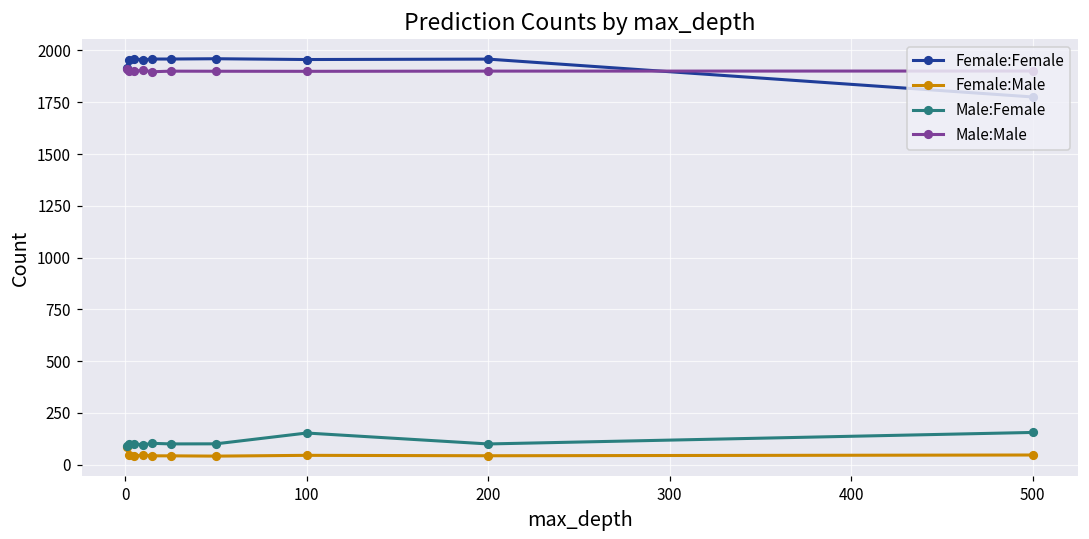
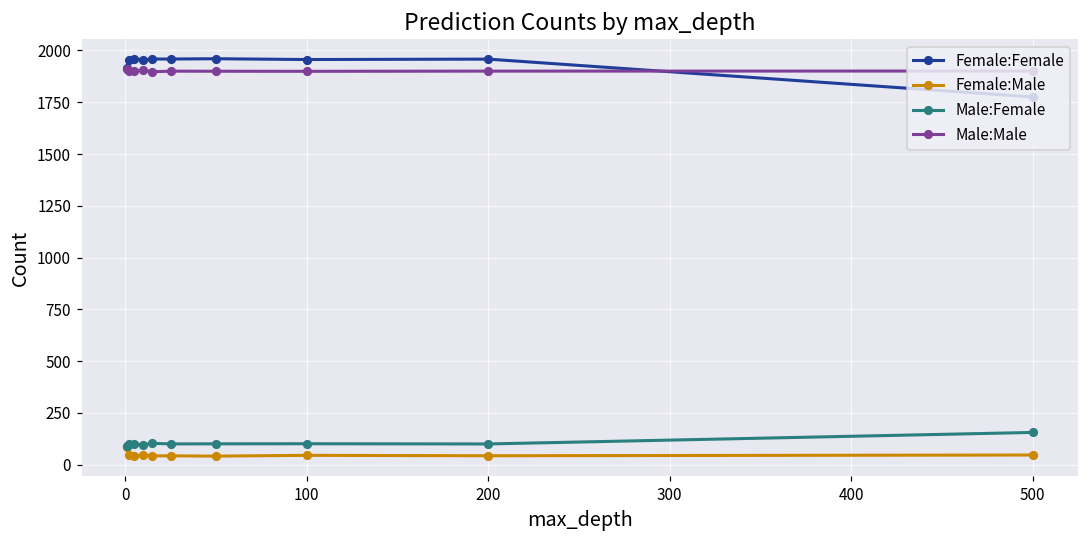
  {
    "Female:Female": {
      "100": 1960,
      "200": 1960
    },
    "Female:Male": {
      "100": 40,
      "200": 40,
      "500": 50
    },
    "Male:Female": {
-     "100": 150,
+     "100": 100,
      "200": 100,
      "500": 160
    },
    "Male:Male": {
      "100": 1900,
      "200": 1900
    }
  }
